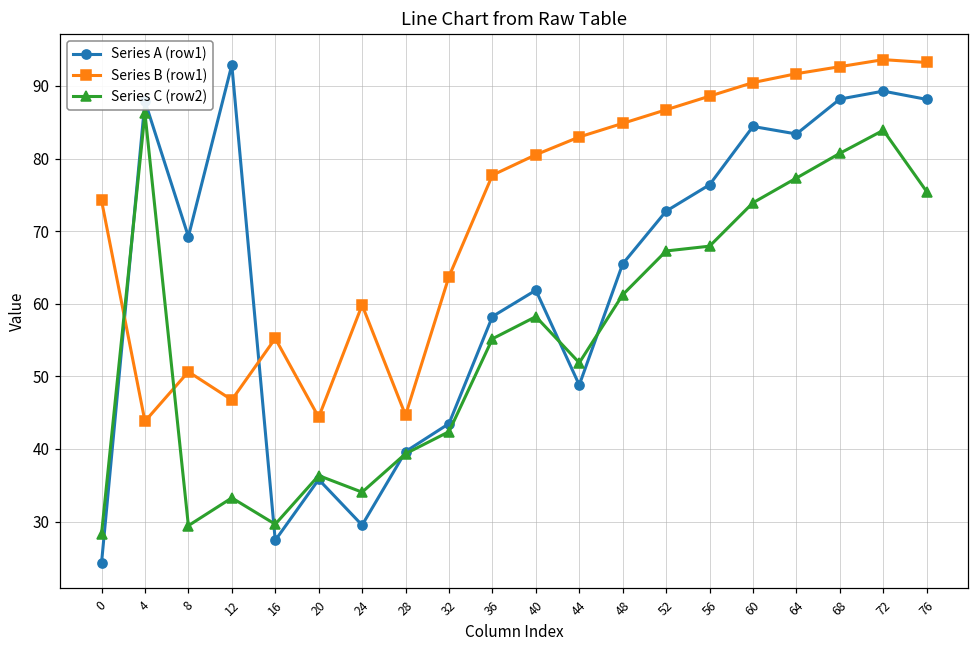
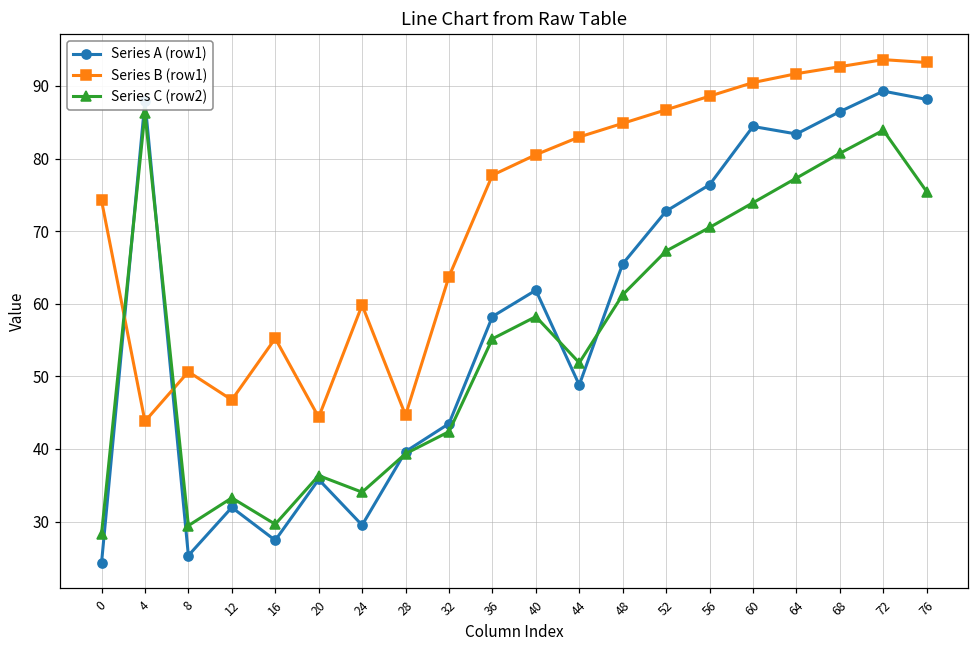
  {
    "Series A (row1)": {
      "0": 24,
-     "8": 69,
-     "12": 93,
+     "8": 25,
+     "12": 32,
      "16": 27,
      "20": 36,
      "24": 30,
      "32": 43,
      "36": 58,
      "40": 62,
      "44": 49,
      "48": 65,
      "52": 73,
      "56": 76,
      "60": 84,
      "64": 83,
-     "68": 88,
+     "68": 86,
      "72": 89,
      "76": 88
    },
    "Series B (row1)": {
      "0": 74,
      "4": 44,
      "8": 51,
      "12": 47,
      "16": 55,
      "20": 44,
      "24": 60,
      "28": 45,
      "32": 64,
      "36": 78,
      "40": 81,
      "44": 83,
      "48": 85,
      "52": 87,
      "56": 89,
      "60": 90,
      "64": 92,
      "68": 93,
      "72": 94,
      "76": 93
    },
    "Series C (row2)": {
      "0": 28,
      "4": 86,
      "8": 29,
      "12": 33,
      "16": 30,
      "20": 36,
      "24": 34,
      "32": 42,
      "36": 55,
      "40": 58,
      "44": 52,
      "48": 61,
      "52": 67,
-     "56": 68,
+     "56": 71,
      "60": 74,
      "64": 77,
      "68": 81,
      "72": 84,
      "76": 75
    }
  }
